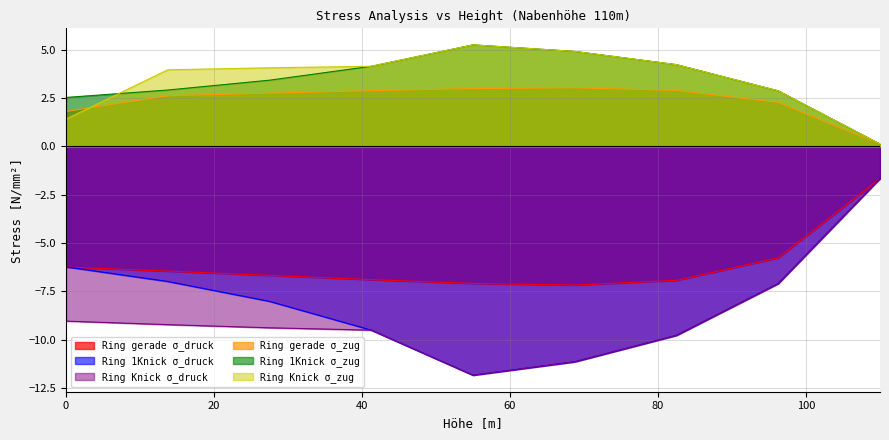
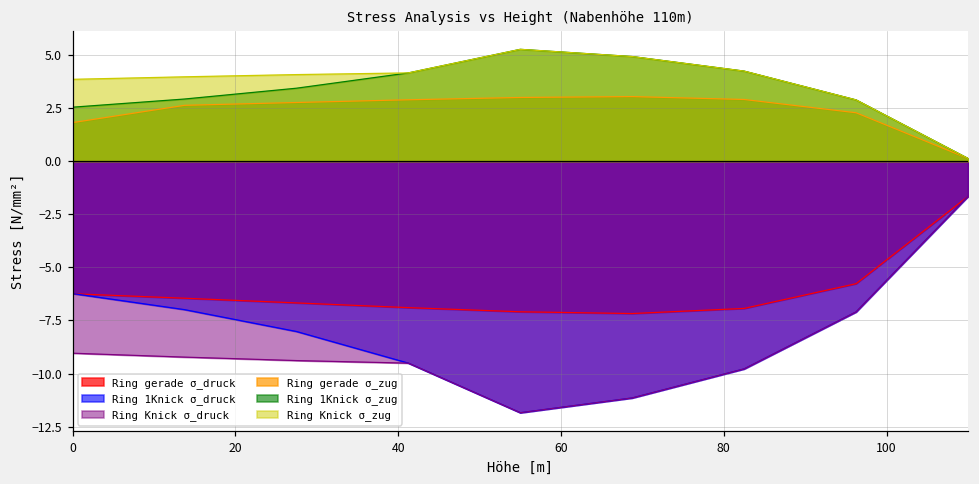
  {
    "Ring gerade σ_zug": {
      "0": 1.8
    },
    "Ring 1Knick σ_zug": {
      "0": 2.5
    },
    "Ring Knick σ_zug": {
-     "0": 1.4
+     "0": 3.8
    }
  }
